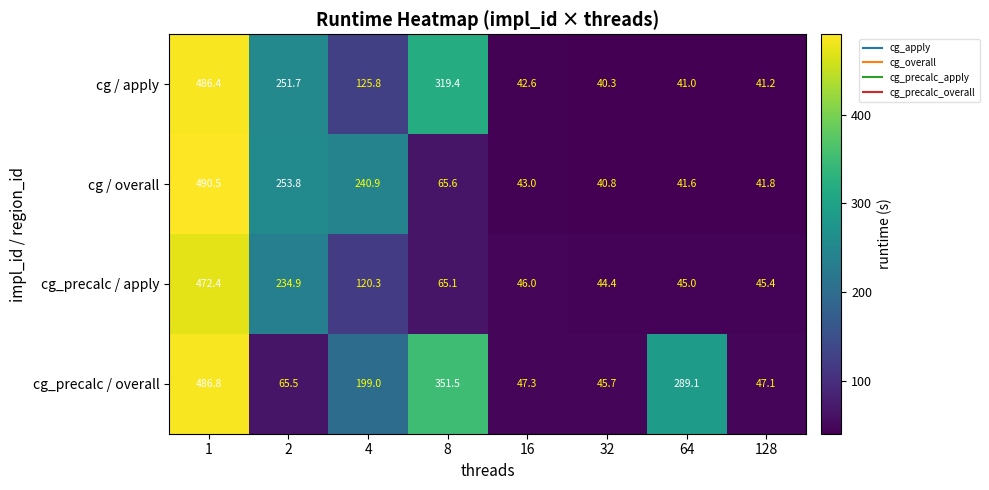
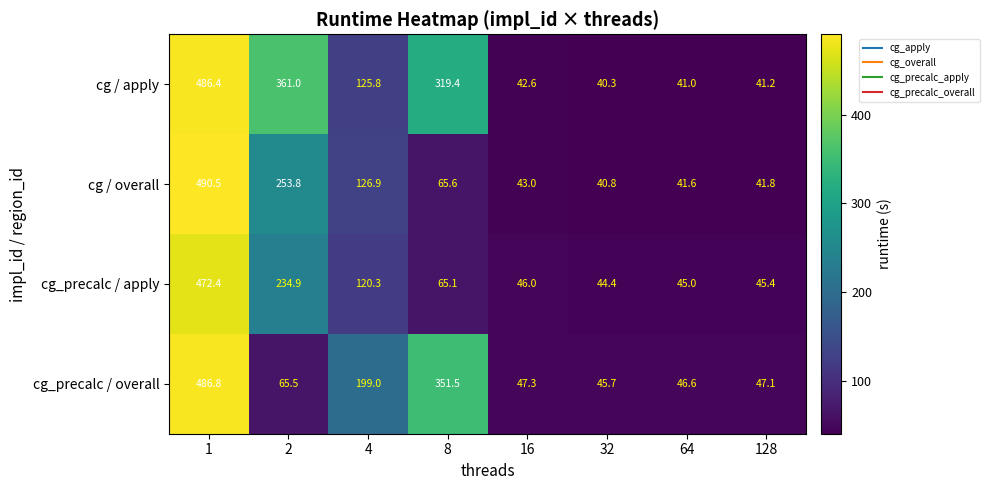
  {
    "cg / apply": {
      "1": 486.4,
-     "2": 251.7,
+     "2": 361.0,
      "4": 125.8,
      "8": 319.4,
      "16": 42.6,
      "32": 40.3,
      "64": 41.0,
      "128": 41.2
    },
    "cg / overall": {
      "1": 490.5,
      "2": 253.8,
-     "4": 240.9,
+     "4": 126.9,
      "8": 65.6,
      "16": 43.0,
      "32": 40.8,
      "64": 41.6,
      "128": 41.8
    },
    "cg_precalc / apply": {
      "1": 472.4,
      "2": 234.9,
      "4": 120.3,
      "8": 65.1,
      "16": 46.0,
      "32": 44.4,
      "64": 45.0,
      "128": 45.4
    },
    "cg_precalc / overall": {
      "1": 486.8,
      "2": 65.5,
      "4": 199.0,
      "8": 351.5,
      "16": 47.3,
      "32": 45.7,
-     "64": 289.1,
+     "64": 46.6,
      "128": 47.1
    }
  }
